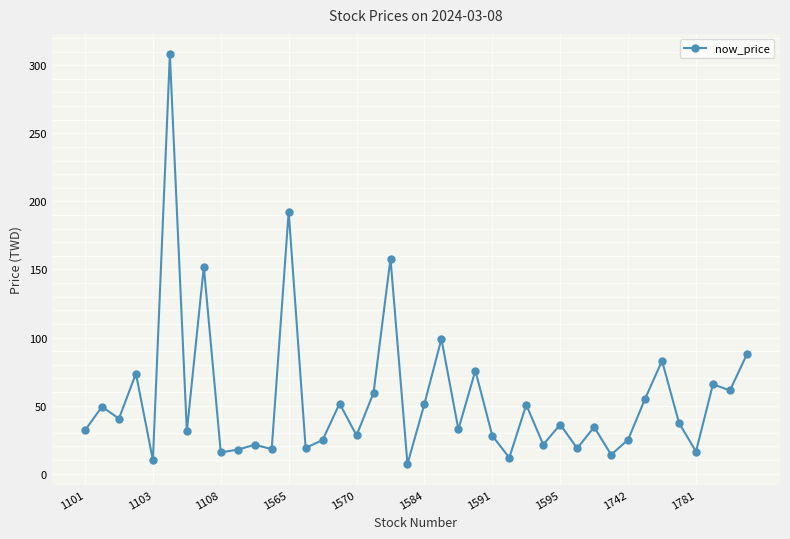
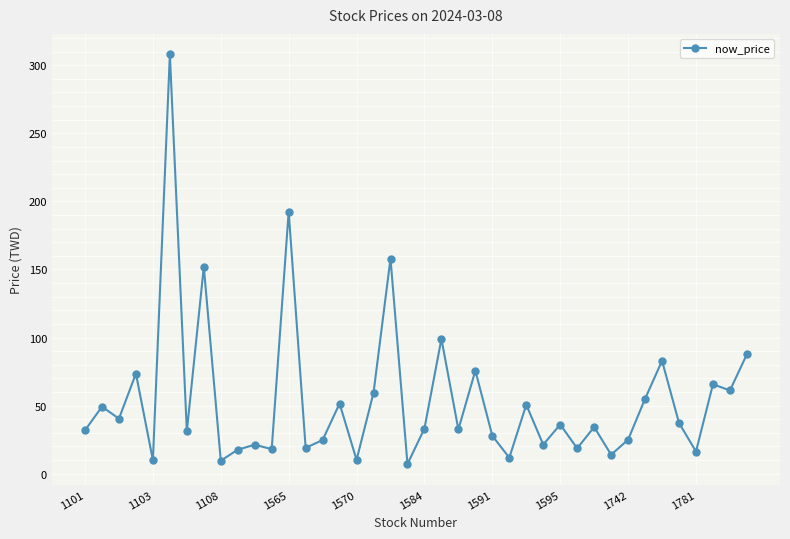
  {
    "1101": 32,
    "1103": 10,
-   "1108": 16,
+   "1108": 10,
    "1565": 193,
-   "1570": 28,
-   "1584": 51,
+   "1570": 10,
+   "1584": 33,
    "1591": 28,
    "1595": 36,
    "1742": 25,
    "1781": 16
  }
